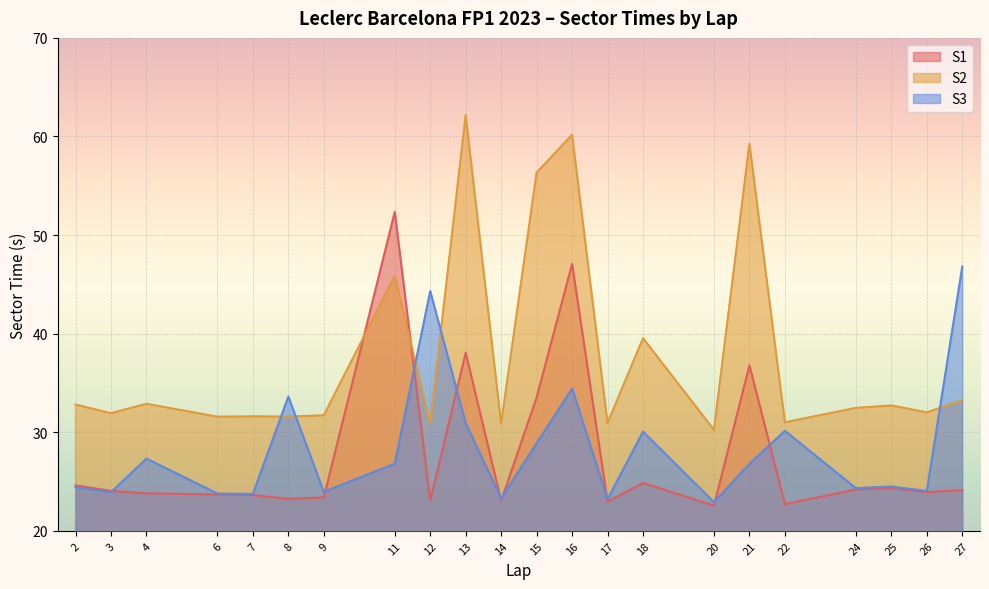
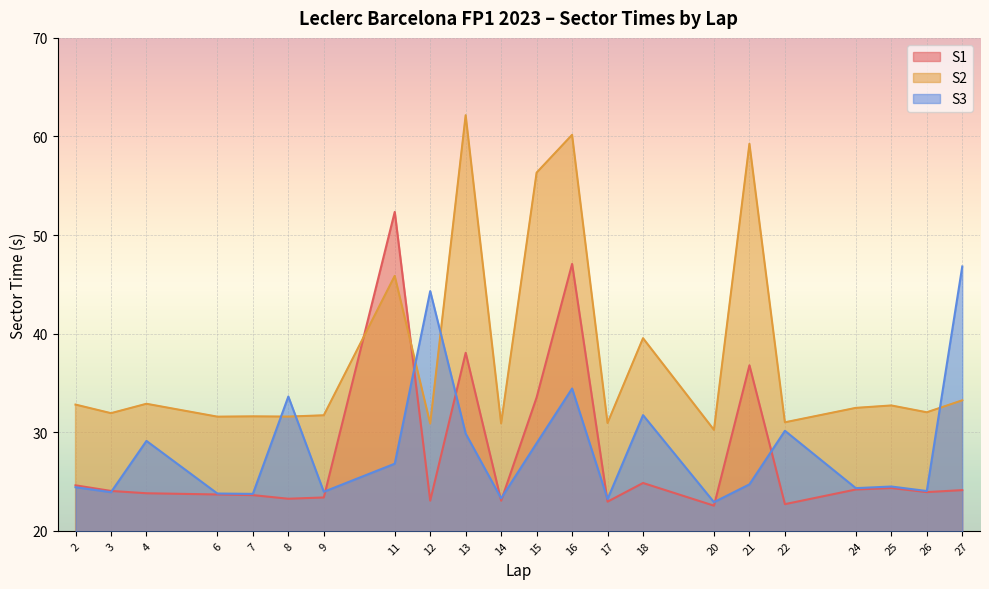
  {
    "S3": {
-     "4": 27,
+     "4": 29,
      "8": 34,
      "9": 24,
      "11": 27,
      "12": 44,
-     "13": 31,
+     "13": 30,
      "15": 29,
      "16": 34,
      "17": 23,
-     "18": 30,
+     "18": 32,
      "20": 23,
-     "21": 27,
+     "21": 25,
      "22": 30,
      "27": 47
    }
  }
